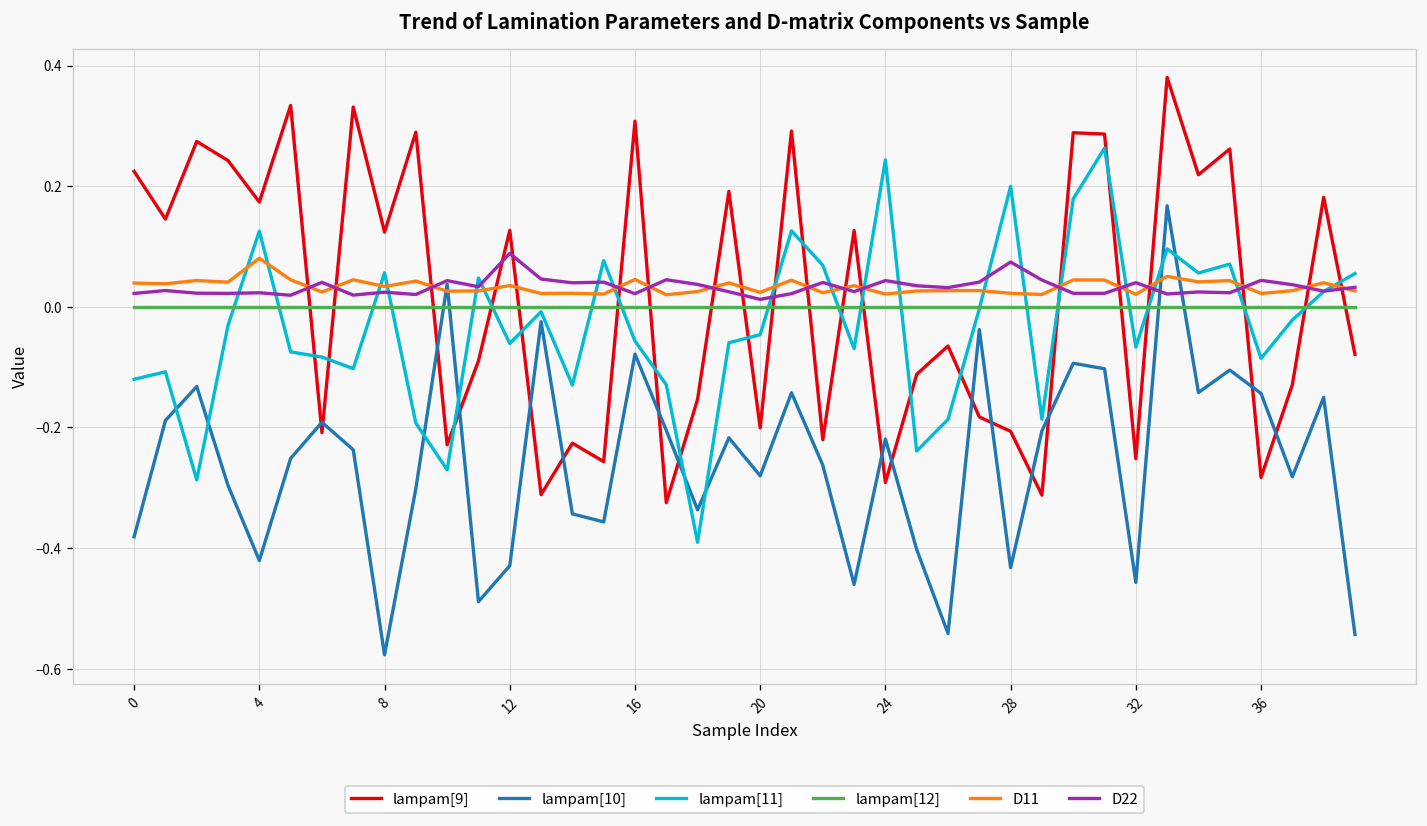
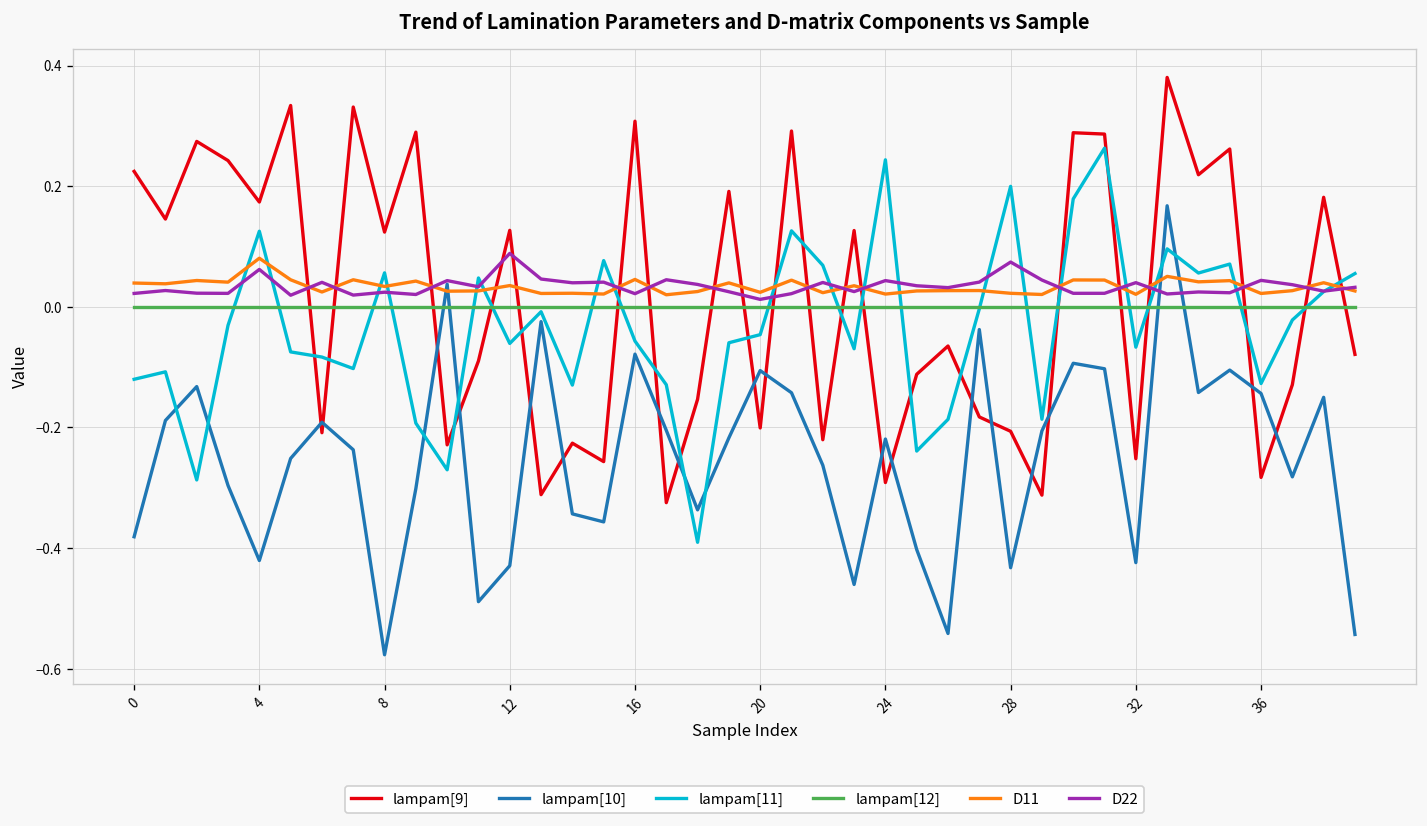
  {
    "lampam[9]": {
      "0": 0.22,
      "4": 0.17,
      "8": 0.12,
      "12": 0.13,
      "16": 0.31,
      "20": -0.20,
      "24": -0.29,
      "28": -0.21,
      "32": -0.25,
      "36": -0.28
    },
    "lampam[10]": {
      "0": -0.38,
      "4": -0.42,
      "8": -0.58,
      "12": -0.43,
      "16": -0.08,
-     "20": -0.28,
+     "20": -0.11,
      "24": -0.22,
      "28": -0.43,
-     "32": -0.46,
+     "32": -0.42,
      "36": -0.14
    },
    "lampam[11]": {
      "0": -0.12,
      "4": 0.13,
      "8": 0.06,
      "12": -0.06,
      "16": -0.06,
      "20": -0.05,
      "24": 0.24,
      "28": 0.20,
      "32": -0.07,
-     "36": -0.09
+     "36": -0.13
    },
    "lampam[12]": {
      "0": 0.00,
      "4": 0.00,
      "8": 0.00,
      "12": 0.00,
      "16": 0.00,
      "20": 0.00,
      "24": 0.00,
      "28": 0.00,
      "32": 0.00,
      "36": 0.00
    },
    "D11": {
      "0": 0.04,
      "4": 0.08,
      "8": 0.03,
      "12": 0.04,
      "16": 0.05,
      "20": 0.02,
      "24": 0.02,
      "28": 0.02,
      "32": 0.02,
      "36": 0.02
    },
    "D22": {
      "0": 0.02,
-     "4": 0.02,
+     "4": 0.06,
      "8": 0.02,
      "12": 0.09,
      "16": 0.02,
      "20": 0.01,
      "24": 0.04,
      "28": 0.07,
      "32": 0.04,
      "36": 0.04
    }
  }
